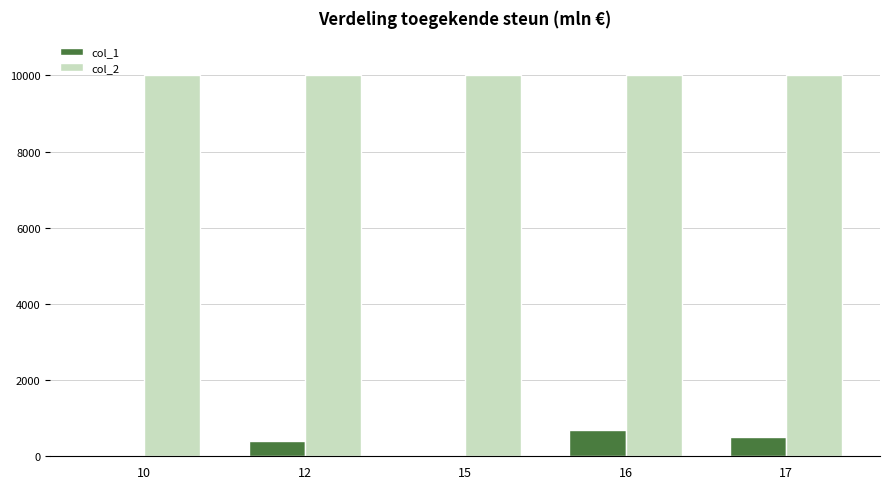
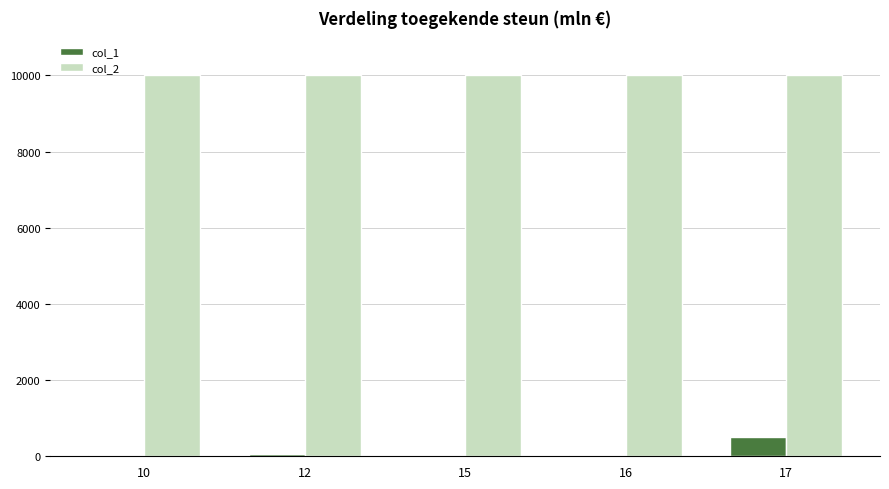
  {
    "col_1": {
-     "12": 400,
-     "16": 700,
+     "12": 100,
+     "16": 0,
      "17": 500
    },
    "col_2": {
      "10": 10000,
      "12": 10000,
      "15": 10000,
      "16": 10000,
      "17": 10000
    }
  }
